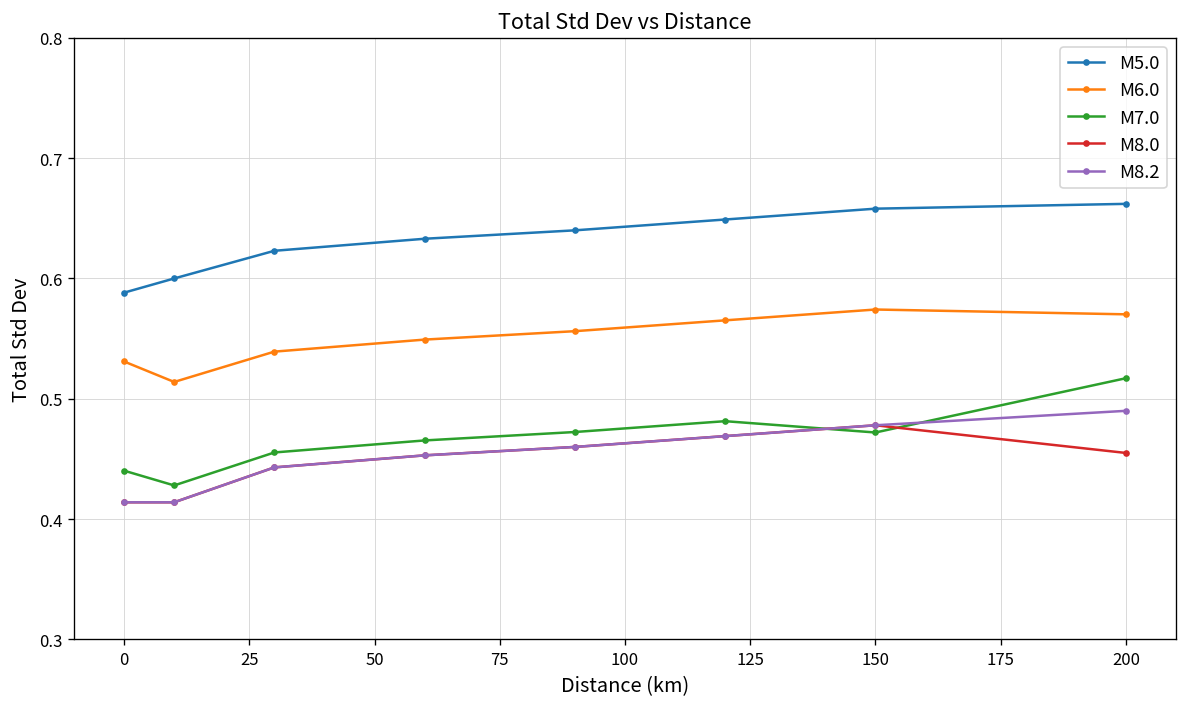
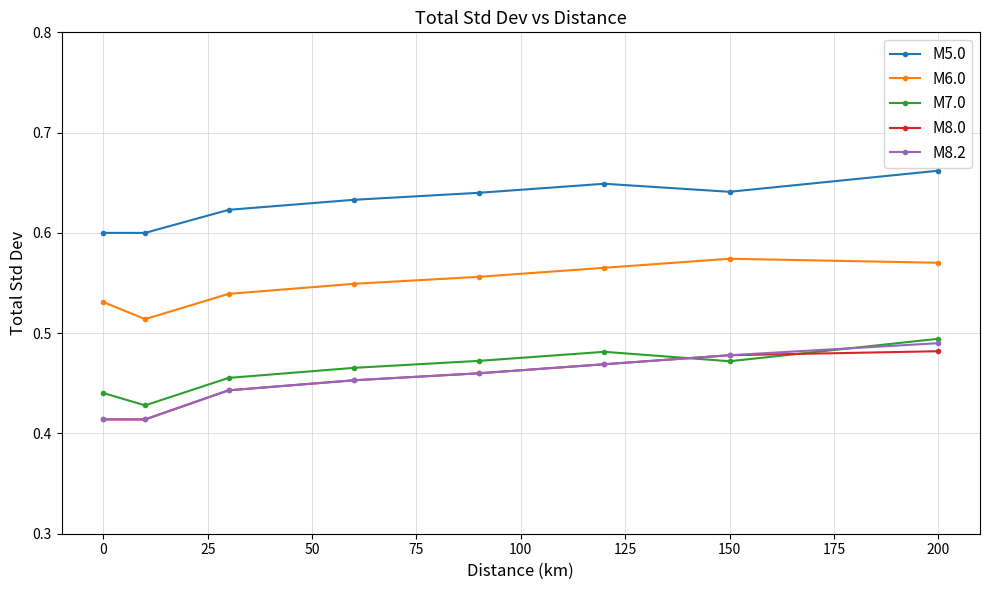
  {
    "M5.0": {
-     "0": 0.588,
-     "150": 0.658,
+     "0": 0.600,
+     "150": 0.641,
      "200": 0.662
    },
    "M6.0": {
      "0": 0.531,
      "150": 0.574,
      "200": 0.570
    },
    "M7.0": {
      "0": 0.440,
      "150": 0.472,
-     "200": 0.517
+     "200": 0.494
    },
    "M8.0": {
-     "200": 0.455
+     "200": 0.482
    },
    "M8.2": {
      "200": 0.490
    }
  }
